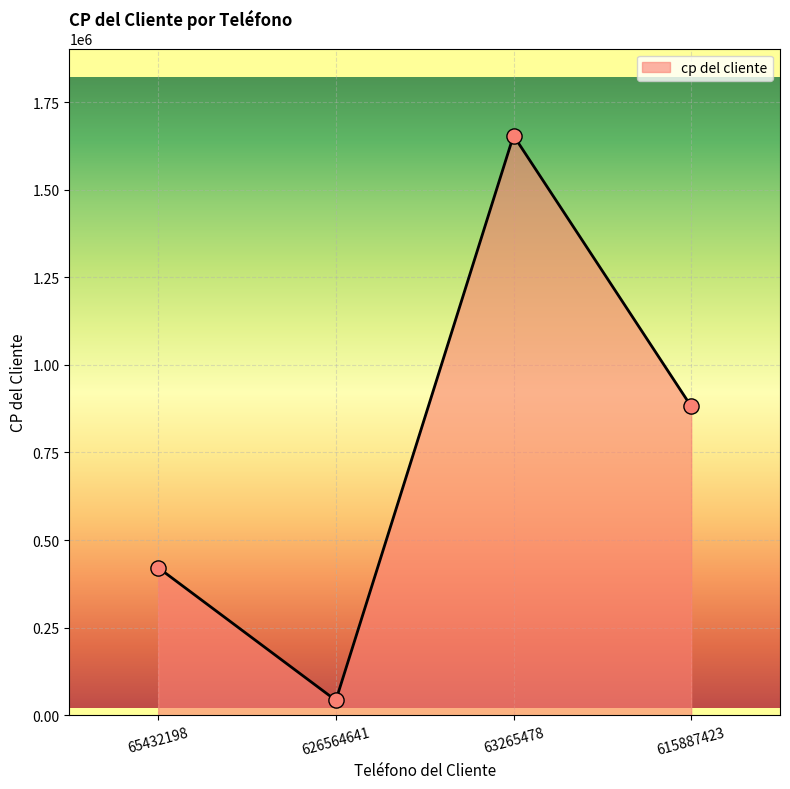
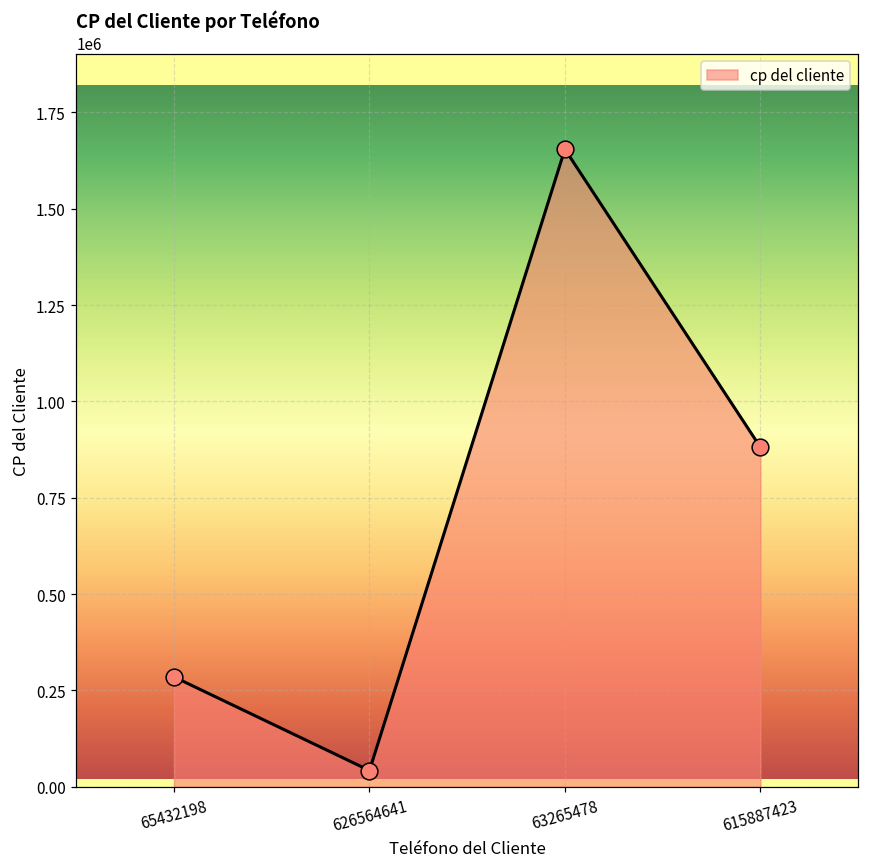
  {
-   "65432198": 420000,
+   "65432198": 290000,
    "626564641": 40000,
    "63265478": 1650000,
    "615887423": 880000
  }
